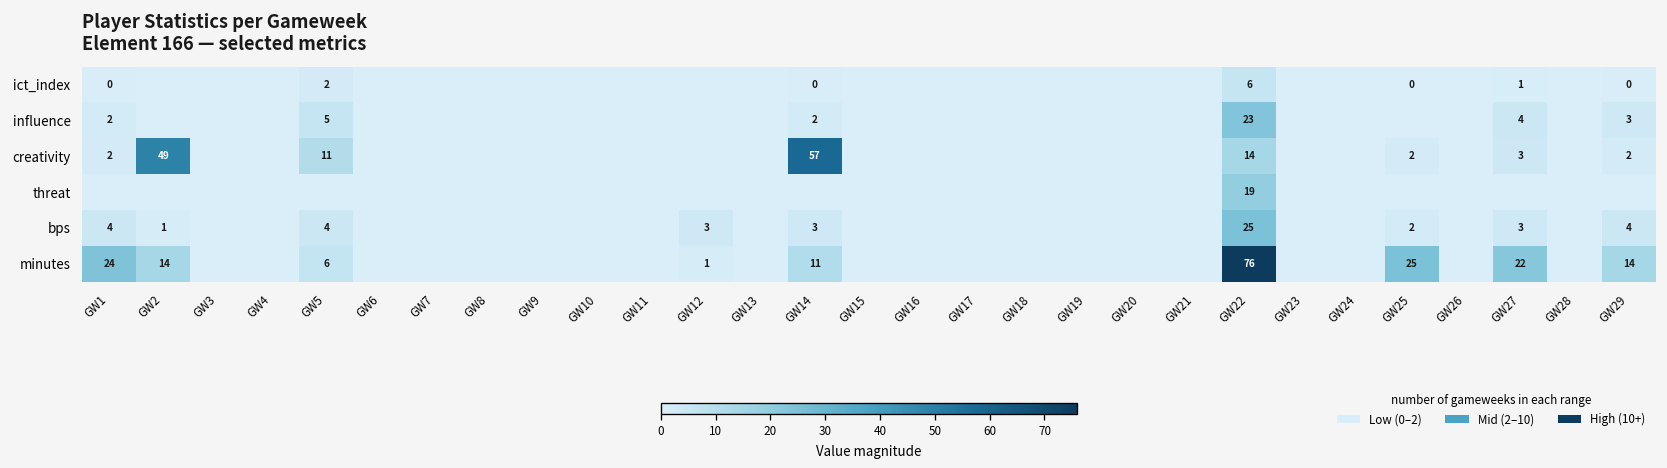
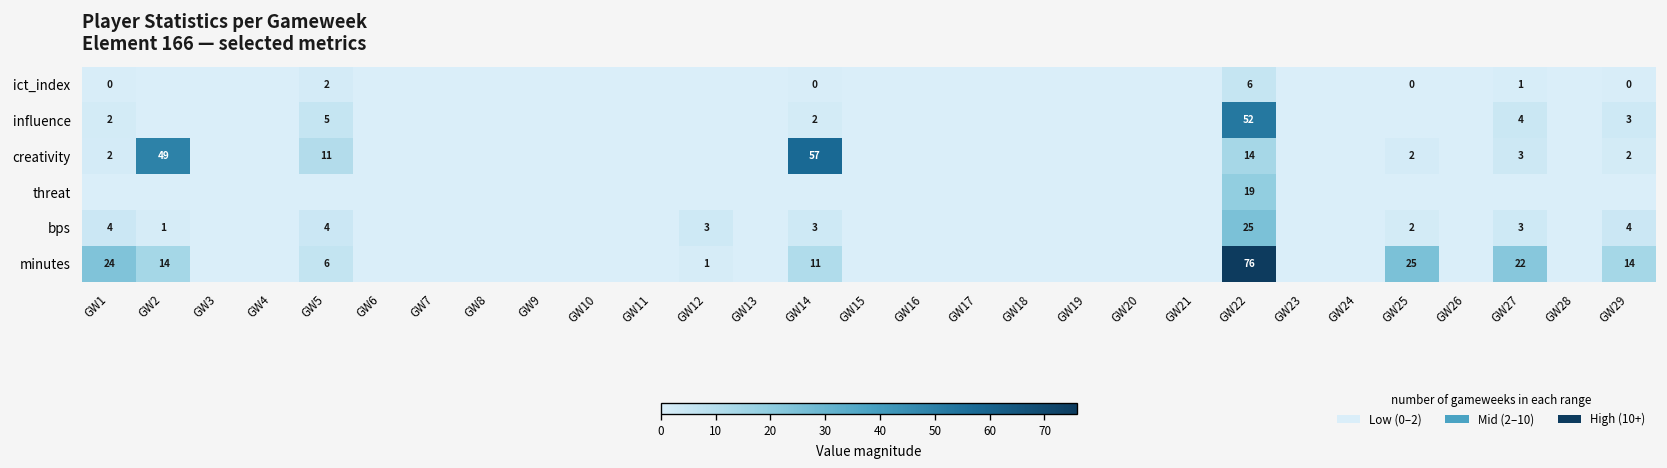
  {
    "ict_index": {
      "GW1": 0,
      "GW5": 2,
      "GW14": 0,
      "GW22": 6,
      "GW25": 0,
      "GW27": 1,
      "GW29": 0
    },
    "influence": {
      "GW1": 2,
      "GW5": 5,
      "GW14": 2,
-     "GW22": 23,
+     "GW22": 52,
      "GW27": 4,
      "GW29": 3
    },
    "creativity": {
      "GW1": 2,
      "GW2": 49,
      "GW5": 11,
      "GW14": 57,
      "GW22": 14,
      "GW25": 2,
      "GW27": 3,
      "GW29": 2
    },
    "threat": {
      "GW22": 19
    },
    "bps": {
      "GW1": 4,
      "GW2": 1,
      "GW5": 4,
      "GW12": 3,
      "GW14": 3,
      "GW22": 25,
      "GW25": 2,
      "GW27": 3,
      "GW29": 4
    },
    "minutes": {
      "GW1": 24,
      "GW2": 14,
      "GW5": 6,
      "GW12": 1,
      "GW14": 11,
      "GW22": 76,
      "GW25": 25,
      "GW27": 22,
      "GW29": 14
    }
  }
